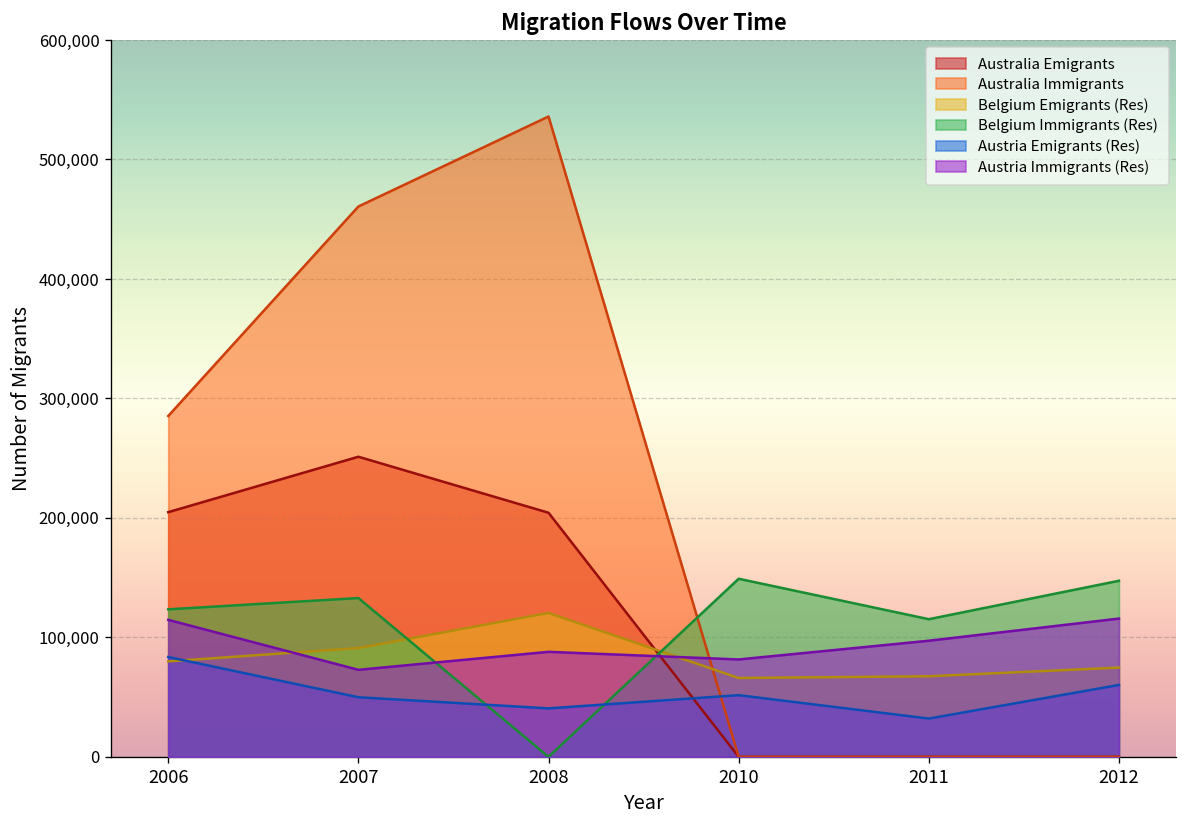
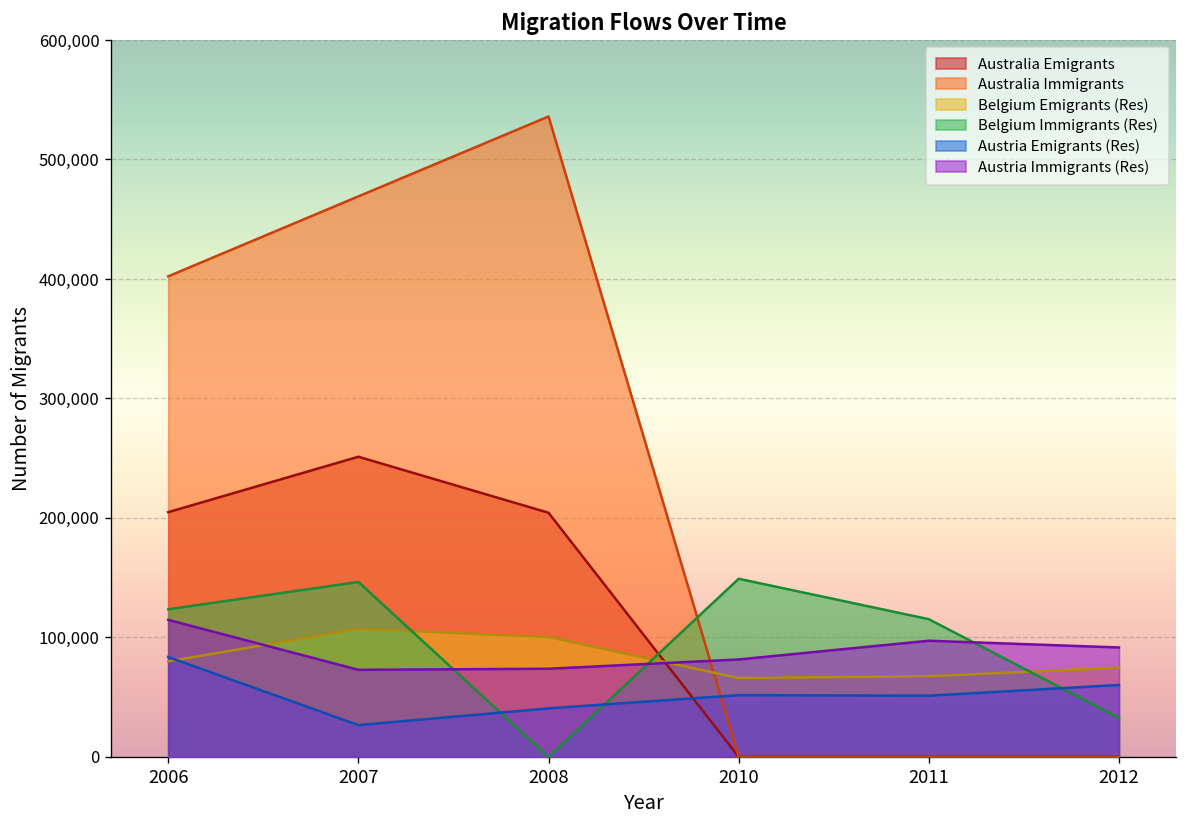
  {
    "Australia Emigrants": {
      "2006": "200,000",
      "2007": "250,000",
      "2008": "200,000"
    },
    "Australia Immigrants": {
-     "2006": "290,000",
-     "2007": "460,000",
+     "2006": "400,000",
+     "2007": "470,000",
      "2008": "540,000"
    },
    "Belgium Emigrants (Res)": {
      "2006": "80,000",
-     "2007": "90,000",
-     "2008": "120,000",
+     "2007": "110,000",
+     "2008": "100,000",
      "2010": "70,000",
      "2011": "70,000",
      "2012": "70,000"
    },
    "Belgium Immigrants (Res)": {
      "2006": "120,000",
-     "2007": "130,000",
+     "2007": "150,000",
      "2008": "0",
      "2010": "150,000",
      "2011": "120,000",
-     "2012": "150,000"
+     "2012": "30,000"
    },
    "Austria Emigrants (Res)": {
      "2006": "80,000",
-     "2007": "50,000",
+     "2007": "30,000",
      "2008": "40,000",
      "2010": "50,000",
-     "2011": "30,000",
+     "2011": "50,000",
      "2012": "60,000"
    },
    "Austria Immigrants (Res)": {
      "2006": "110,000",
      "2007": "70,000",
-     "2008": "90,000",
+     "2008": "70,000",
      "2010": "80,000",
      "2011": "100,000",
-     "2012": "120,000"
+     "2012": "90,000"
    }
  }
